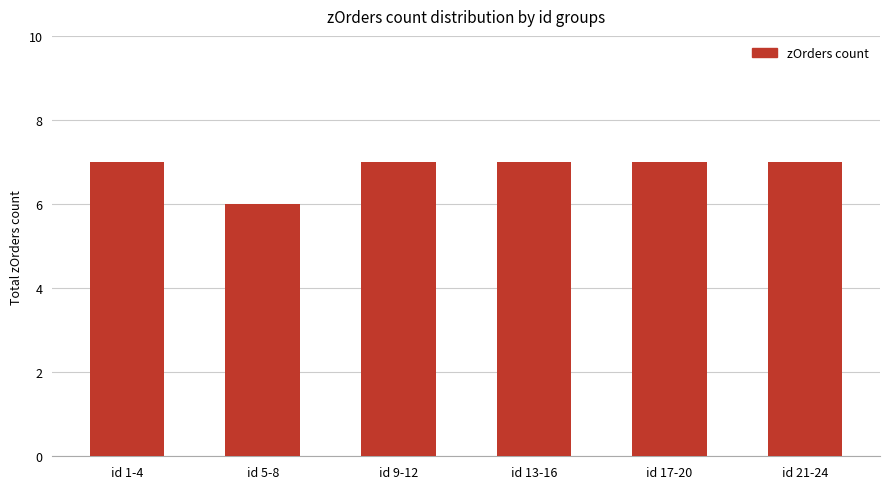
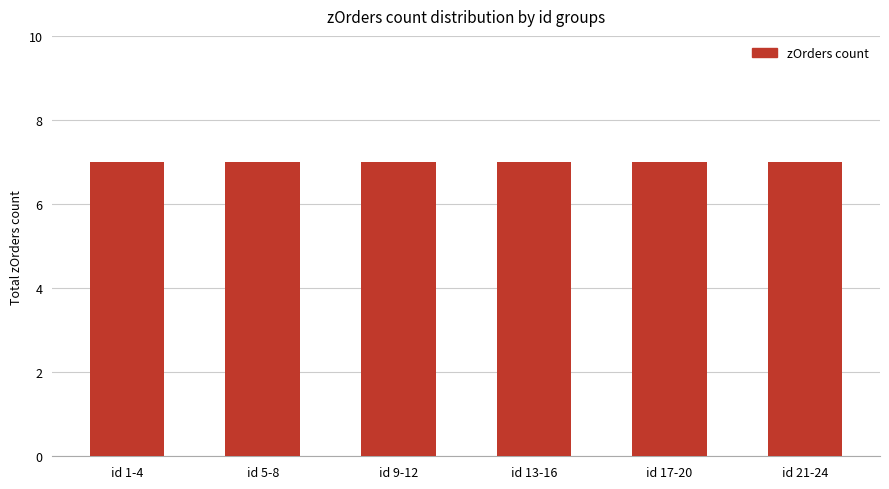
  {
    "id 1-4": 7,
-   "id 5-8": 6,
+   "id 5-8": 7,
    "id 9-12": 7,
    "id 13-16": 7,
    "id 17-20": 7,
    "id 21-24": 7
  }
